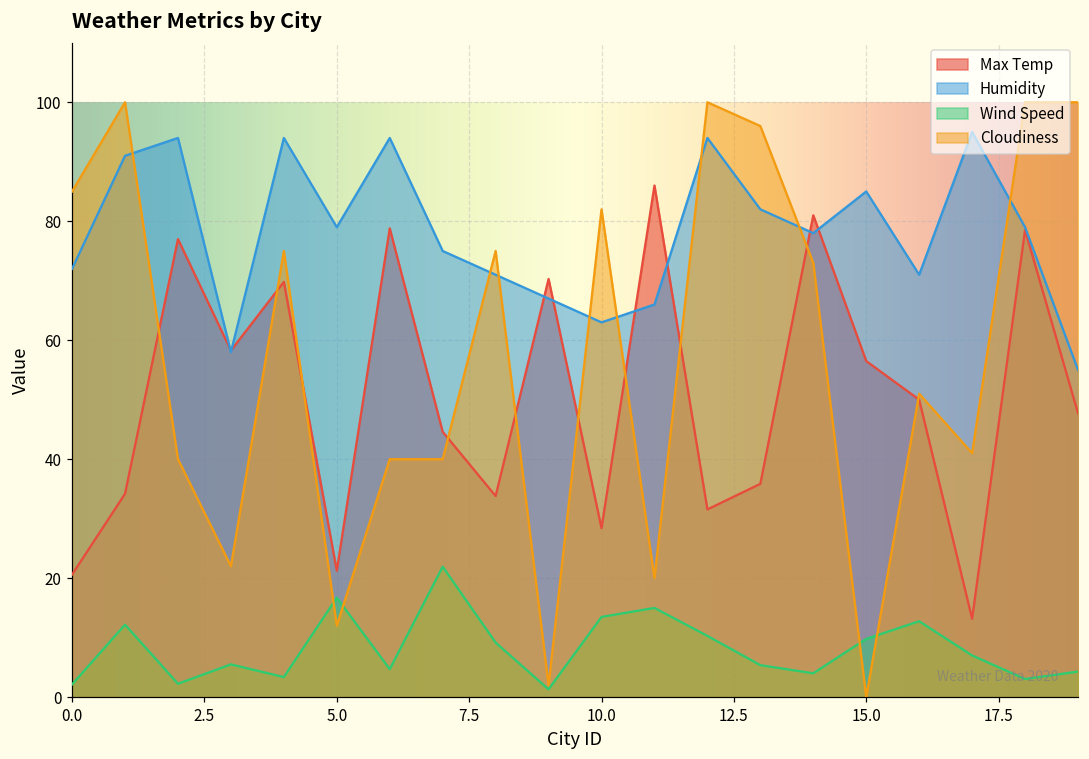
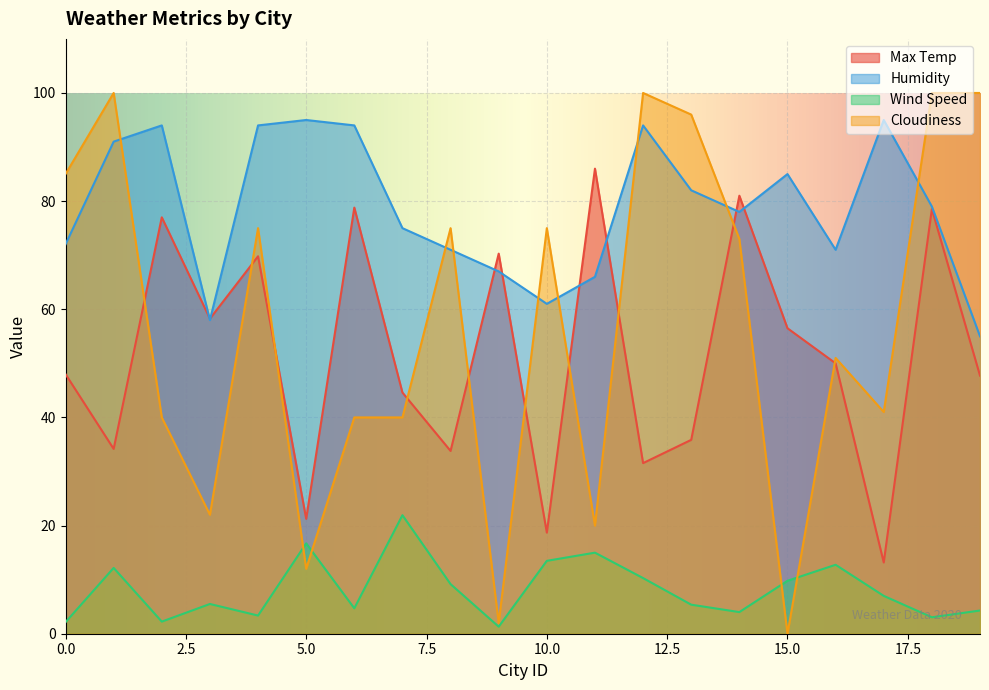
  {
    "Max Temp": {
-     "0.0": 21,
+     "0.0": 48,
      "5.0": 21,
-     "10.0": 28,
+     "10.0": 19,
      "15.0": 56
    },
    "Humidity": {
      "0.0": 72,
-     "5.0": 79,
-     "10.0": 63,
+     "5.0": 95,
+     "10.0": 61,
      "15.0": 85
    },
    "Wind Speed": {
      "0.0": 2,
      "5.0": 17,
      "10.0": 13,
      "15.0": 10
    },
    "Cloudiness": {
      "0.0": 85,
      "5.0": 12,
-     "10.0": 82,
+     "10.0": 75,
      "15.0": 0
    }
  }
